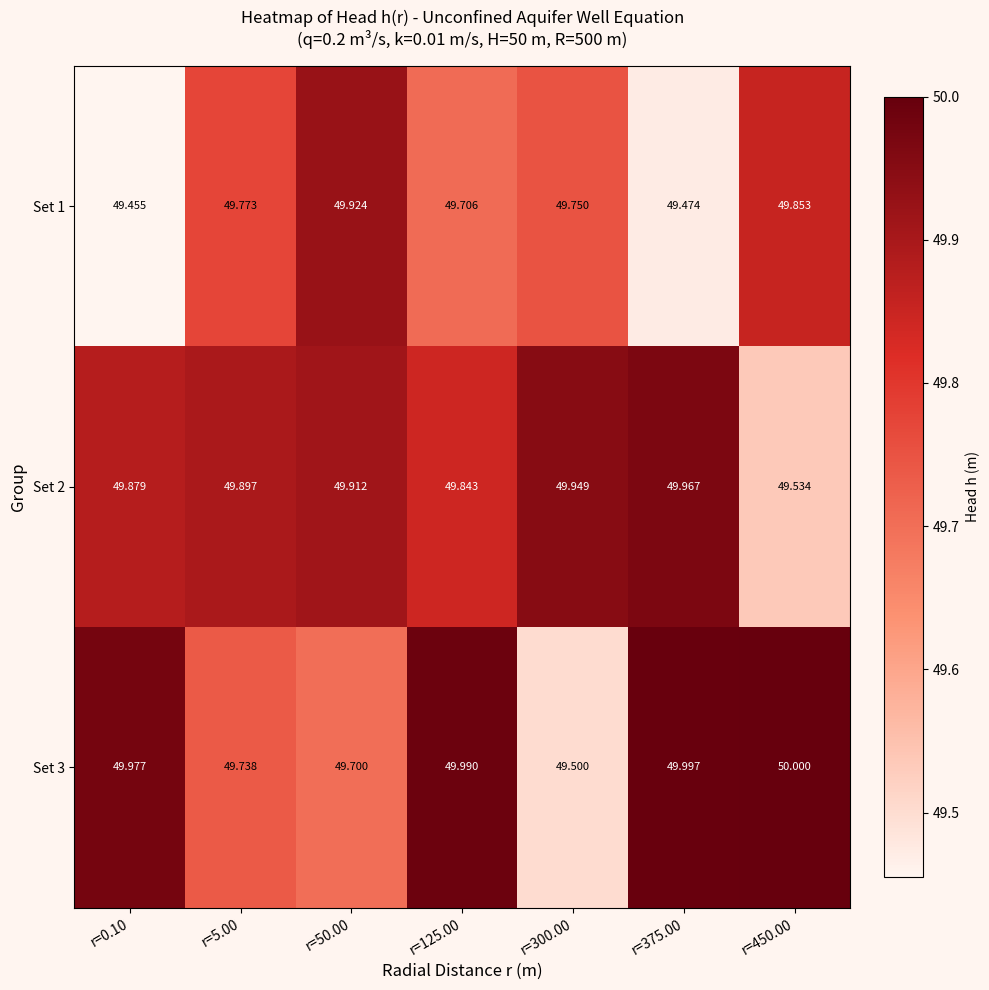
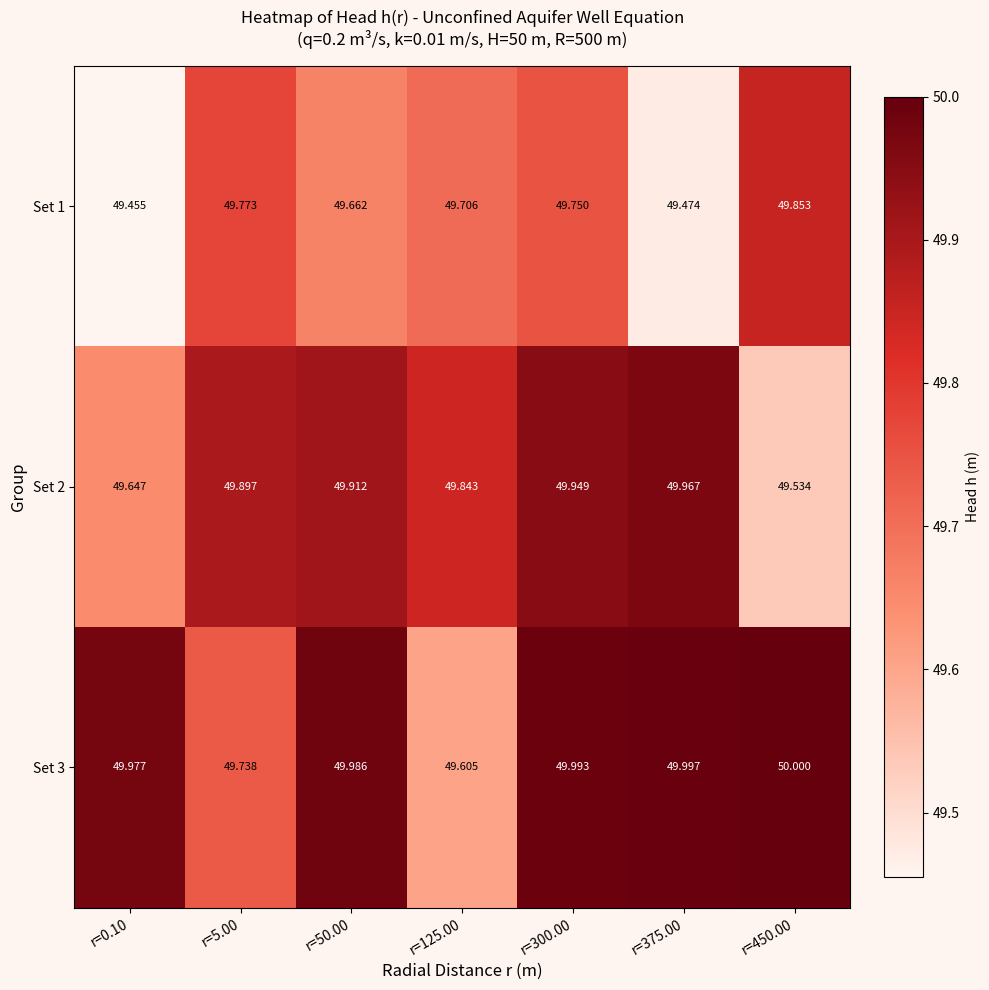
  {
    "Set 1": {
      "r=0.10": 49.455,
      "r=5.00": 49.773,
-     "r=50.00": 49.924,
+     "r=50.00": 49.662,
      "r=125.00": 49.706,
      "r=300.00": 49.750,
      "r=375.00": 49.474,
      "r=450.00": 49.853
    },
    "Set 2": {
-     "r=0.10": 49.879,
+     "r=0.10": 49.647,
      "r=5.00": 49.897,
      "r=50.00": 49.912,
      "r=125.00": 49.843,
      "r=300.00": 49.949,
      "r=375.00": 49.967,
      "r=450.00": 49.534
    },
    "Set 3": {
      "r=0.10": 49.977,
      "r=5.00": 49.738,
-     "r=50.00": 49.700,
-     "r=125.00": 49.990,
-     "r=300.00": 49.500,
+     "r=50.00": 49.986,
+     "r=125.00": 49.605,
+     "r=300.00": 49.993,
      "r=375.00": 49.997,
      "r=450.00": 50.000
    }
  }
